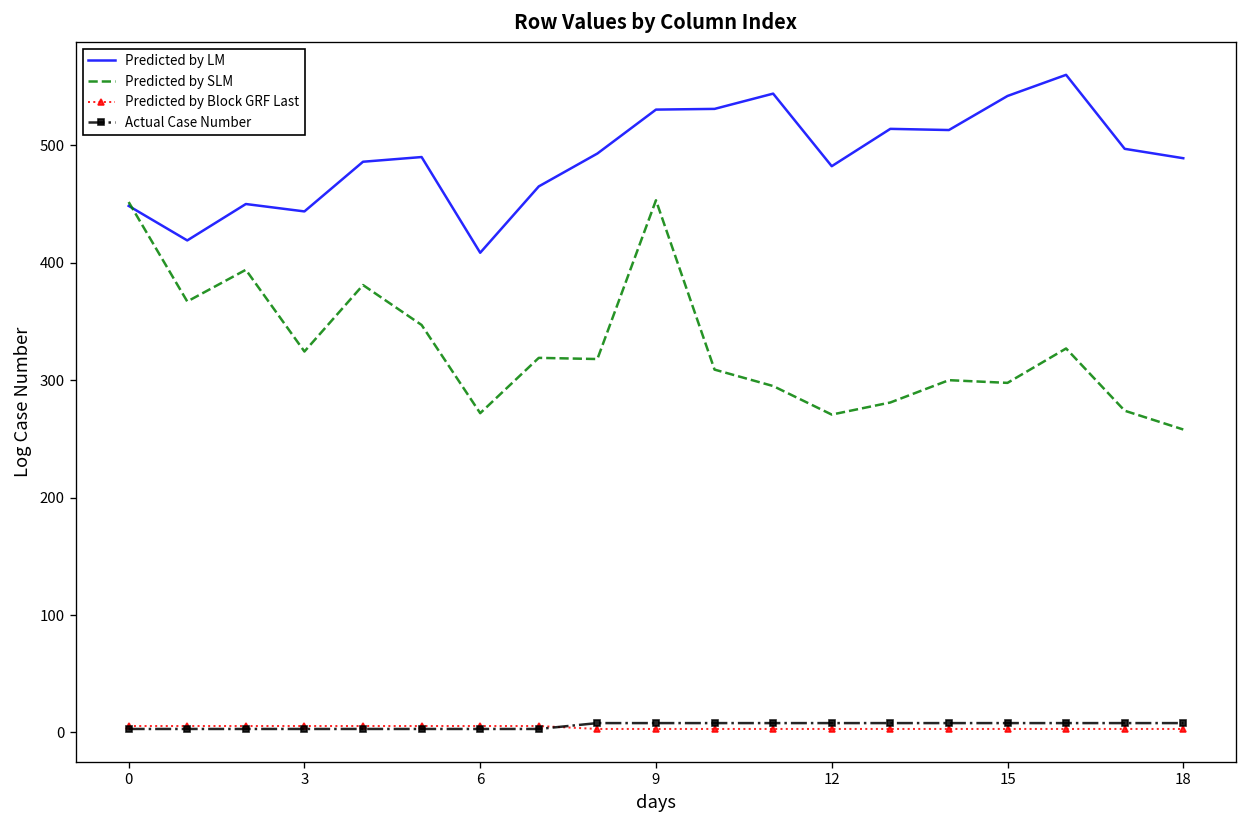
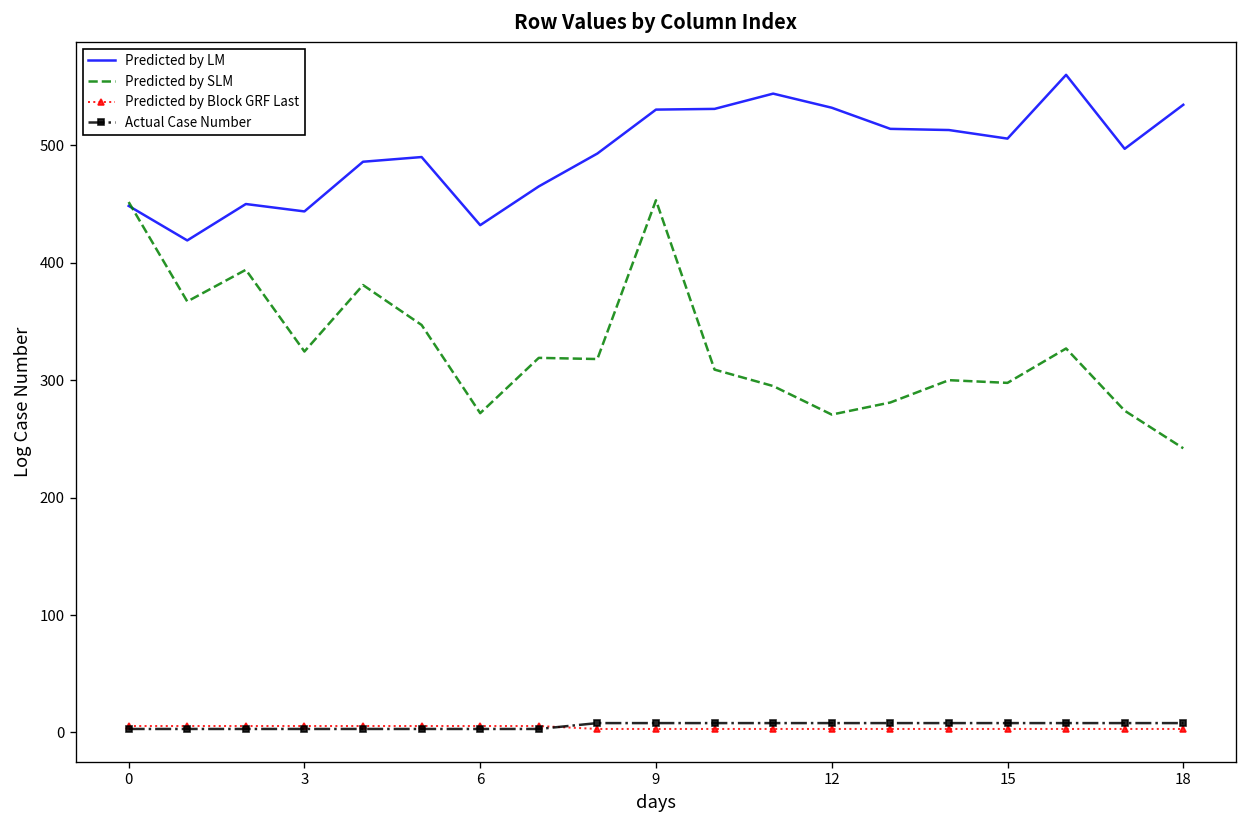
  {
    "Predicted by LM": {
      "0": 450,
      "3": 440,
-     "6": 410,
+     "6": 430,
      "9": 530,
-     "12": 480,
-     "15": 540,
-     "18": 490
+     "12": 530,
+     "15": 510,
+     "18": 530
    },
    "Predicted by SLM": {
      "0": 450,
      "3": 320,
      "6": 270,
      "9": 450,
      "12": 270,
      "15": 300,
-     "18": 260
+     "18": 240
    },
    "Predicted by Block GRF Last": {
      "9": 0,
      "12": 0,
      "15": 0,
      "18": 0
    },
    "Actual Case Number": {
      "9": 10,
      "12": 10,
      "15": 10,
      "18": 10
    }
  }
